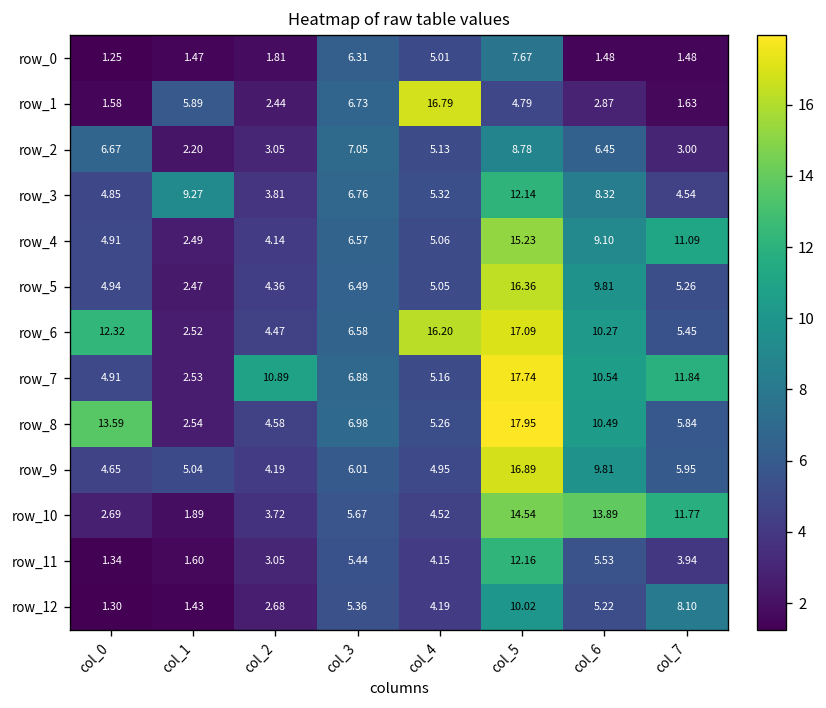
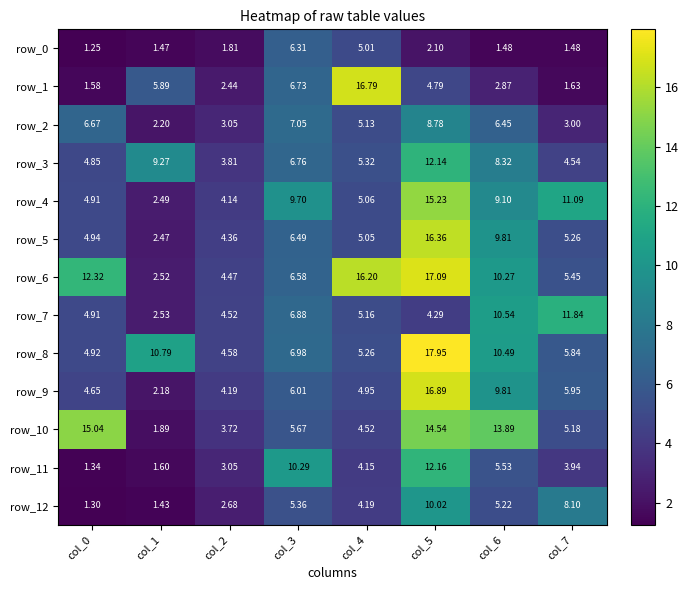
  {
    "row_0": {
      "col_0": 1.25,
      "col_1": 1.47,
      "col_2": 1.81,
      "col_3": 6.31,
      "col_4": 5.01,
-     "col_5": 7.67,
+     "col_5": 2.10,
      "col_6": 1.48,
      "col_7": 1.48
    },
    "row_1": {
      "col_0": 1.58,
      "col_1": 5.89,
      "col_2": 2.44,
      "col_3": 6.73,
      "col_4": 16.79,
      "col_5": 4.79,
      "col_6": 2.87,
      "col_7": 1.63
    },
    "row_2": {
      "col_0": 6.67,
      "col_1": 2.20,
      "col_2": 3.05,
      "col_3": 7.05,
      "col_4": 5.13,
      "col_5": 8.78,
      "col_6": 6.45,
      "col_7": 3.00
    },
    "row_3": {
      "col_0": 4.85,
      "col_1": 9.27,
      "col_2": 3.81,
      "col_3": 6.76,
      "col_4": 5.32,
      "col_5": 12.14,
      "col_6": 8.32,
      "col_7": 4.54
    },
    "row_4": {
      "col_0": 4.91,
      "col_1": 2.49,
      "col_2": 4.14,
-     "col_3": 6.57,
+     "col_3": 9.70,
      "col_4": 5.06,
      "col_5": 15.23,
      "col_6": 9.10,
      "col_7": 11.09
    },
    "row_5": {
      "col_0": 4.94,
      "col_1": 2.47,
      "col_2": 4.36,
      "col_3": 6.49,
      "col_4": 5.05,
      "col_5": 16.36,
      "col_6": 9.81,
      "col_7": 5.26
    },
    "row_6": {
      "col_0": 12.32,
      "col_1": 2.52,
      "col_2": 4.47,
      "col_3": 6.58,
      "col_4": 16.20,
      "col_5": 17.09,
      "col_6": 10.27,
      "col_7": 5.45
    },
    "row_7": {
      "col_0": 4.91,
      "col_1": 2.53,
-     "col_2": 10.89,
+     "col_2": 4.52,
      "col_3": 6.88,
      "col_4": 5.16,
-     "col_5": 17.74,
+     "col_5": 4.29,
      "col_6": 10.54,
      "col_7": 11.84
    },
    "row_8": {
-     "col_0": 13.59,
-     "col_1": 2.54,
+     "col_0": 4.92,
+     "col_1": 10.79,
      "col_2": 4.58,
      "col_3": 6.98,
      "col_4": 5.26,
      "col_5": 17.95,
      "col_6": 10.49,
      "col_7": 5.84
    },
    "row_9": {
      "col_0": 4.65,
-     "col_1": 5.04,
+     "col_1": 2.18,
      "col_2": 4.19,
      "col_3": 6.01,
      "col_4": 4.95,
      "col_5": 16.89,
      "col_6": 9.81,
      "col_7": 5.95
    },
    "row_10": {
-     "col_0": 2.69,
+     "col_0": 15.04,
      "col_1": 1.89,
      "col_2": 3.72,
      "col_3": 5.67,
      "col_4": 4.52,
      "col_5": 14.54,
      "col_6": 13.89,
-     "col_7": 11.77
+     "col_7": 5.18
    },
    "row_11": {
      "col_0": 1.34,
      "col_1": 1.60,
      "col_2": 3.05,
-     "col_3": 5.44,
+     "col_3": 10.29,
      "col_4": 4.15,
      "col_5": 12.16,
      "col_6": 5.53,
      "col_7": 3.94
    },
    "row_12": {
      "col_0": 1.30,
      "col_1": 1.43,
      "col_2": 2.68,
      "col_3": 5.36,
      "col_4": 4.19,
      "col_5": 10.02,
      "col_6": 5.22,
      "col_7": 8.10
    }
  }
